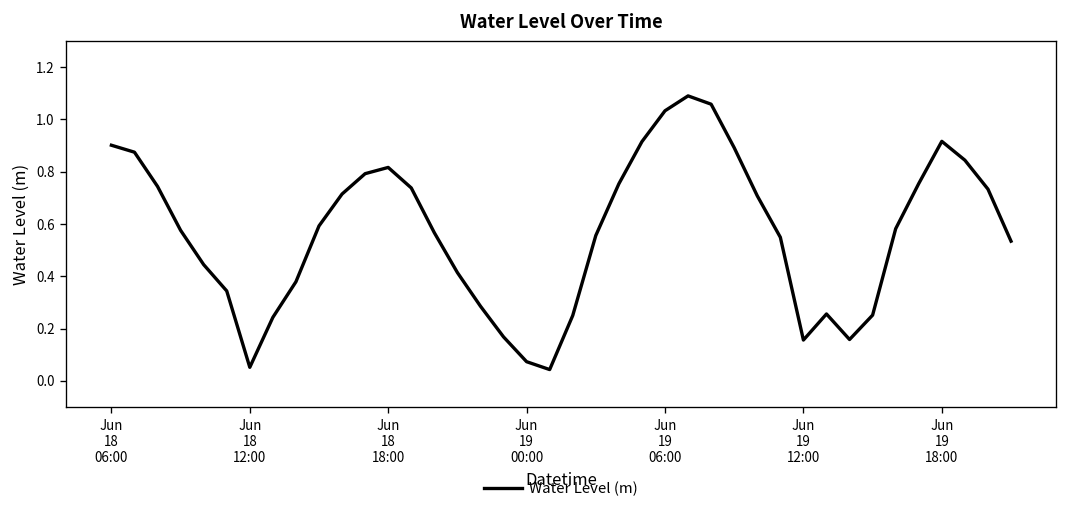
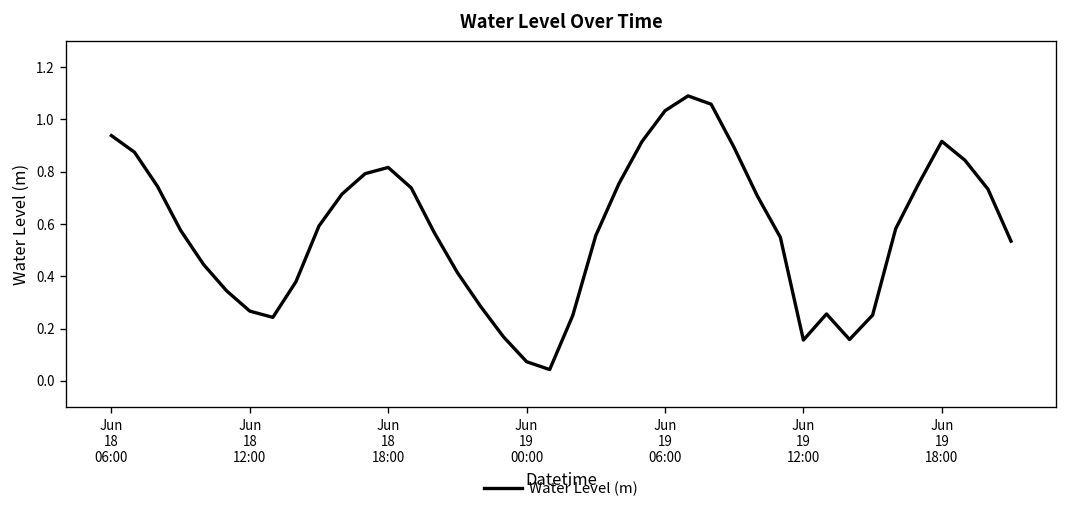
  {
-   "Jun 18 06:00": 0.90,
-   "Jun 18 12:00": 0.05,
+   "Jun 18 06:00": 0.94,
+   "Jun 18 12:00": 0.27,
    "Jun 18 18:00": 0.82,
    "Jun 19 00:00": 0.07,
    "Jun 19 06:00": 1.03,
    "Jun 19 12:00": 0.16,
    "Jun 19 18:00": 0.92
  }
